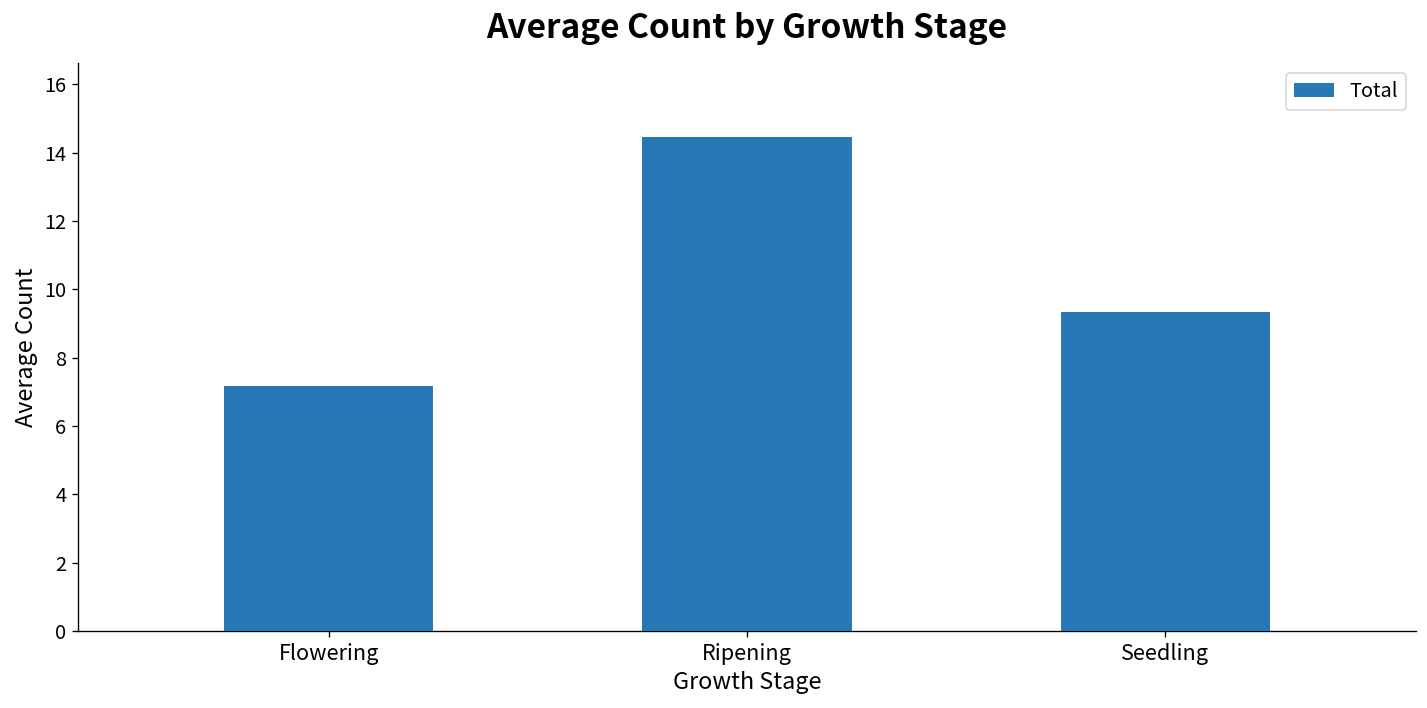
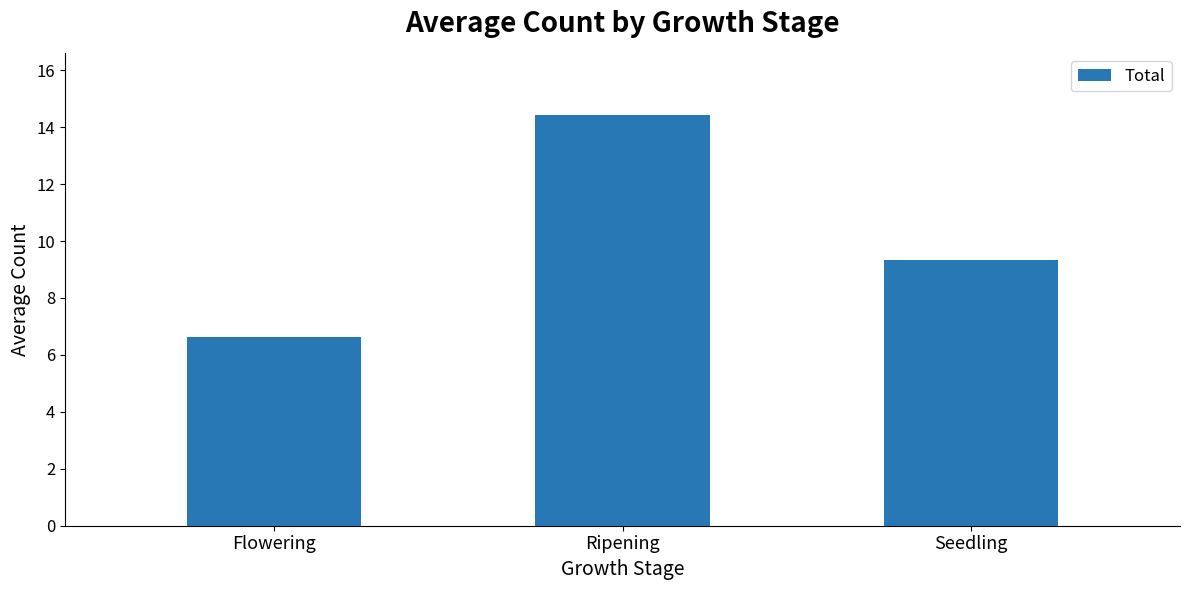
  {
-   "Flowering": 7.2,
+   "Flowering": 6.6,
    "Ripening": 14.4,
    "Seedling": 9.3
  }
